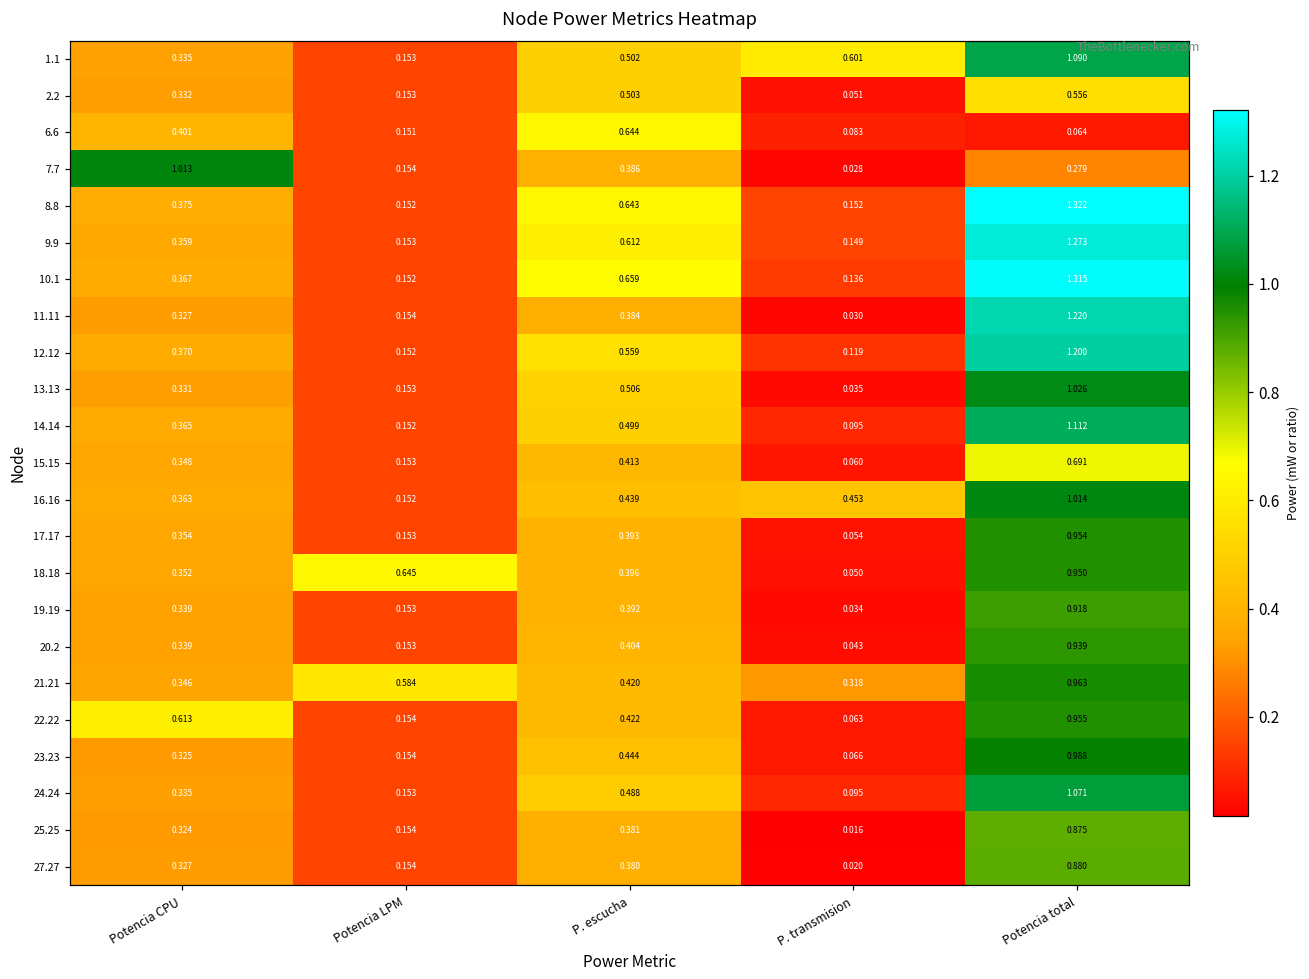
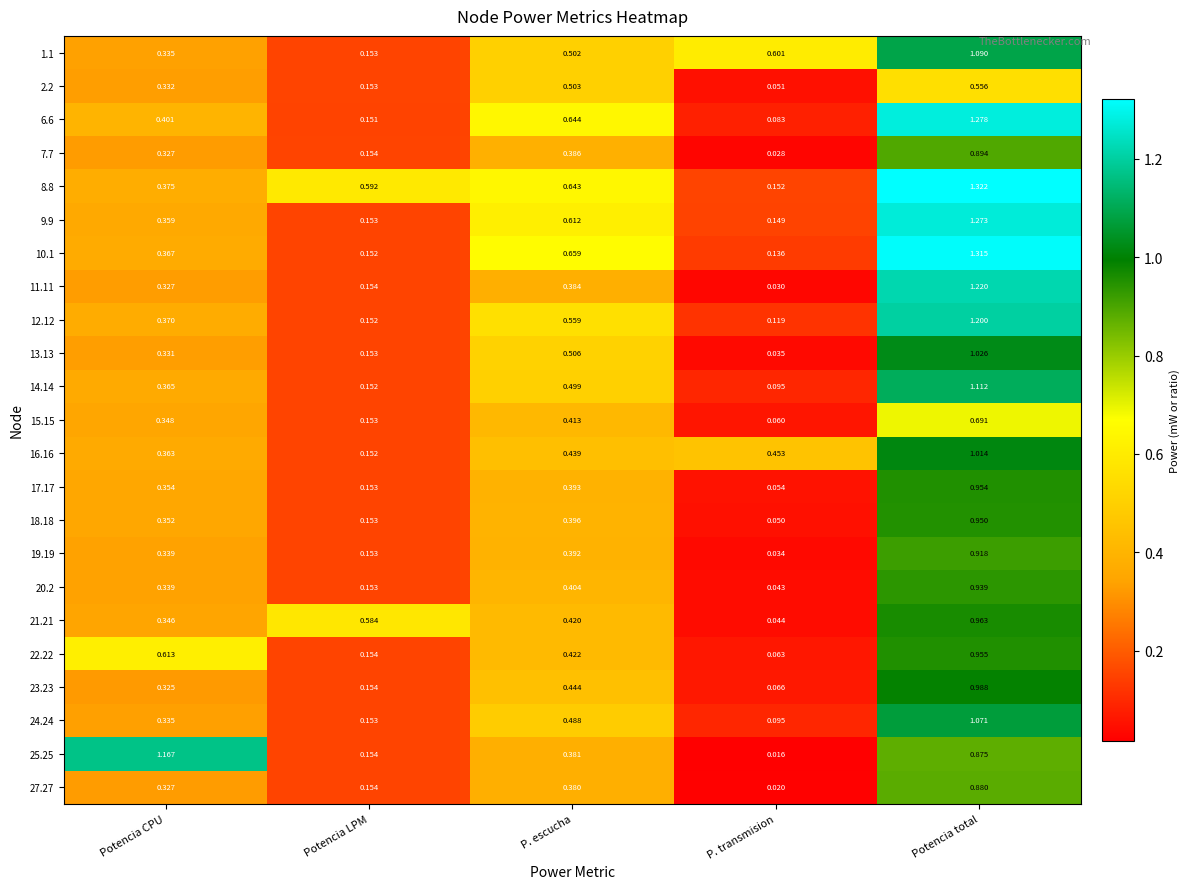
  {
    "1.1": {
      "Potencia CPU": 0.335,
      "Potencia LPM": 0.153,
      "P. escucha": 0.502,
      "P. transmision": 0.601
    },
    "2.2": {
      "Potencia CPU": 0.332,
      "Potencia LPM": 0.153,
      "P. escucha": 0.503,
      "P. transmision": 0.051,
      "Potencia total": 0.556
    },
    "6.6": {
      "Potencia CPU": 0.401,
      "Potencia LPM": 0.151,
      "P. escucha": 0.644,
      "P. transmision": 0.083,
-     "Potencia total": 0.064
+     "Potencia total": 1.278
    },
    "7.7": {
-     "Potencia CPU": 1.013,
+     "Potencia CPU": 0.327,
      "Potencia LPM": 0.154,
      "P. escucha": 0.386,
      "P. transmision": 0.028,
-     "Potencia total": 0.279
+     "Potencia total": 0.894
    },
    "8.8": {
      "Potencia CPU": 0.375,
-     "Potencia LPM": 0.152,
+     "Potencia LPM": 0.592,
      "P. escucha": 0.643,
      "P. transmision": 0.152,
      "Potencia total": 1.322
    },
    "9.9": {
      "Potencia CPU": 0.359,
      "Potencia LPM": 0.153,
      "P. escucha": 0.612,
      "P. transmision": 0.149,
      "Potencia total": 1.273
    },
    "10.1": {
      "Potencia CPU": 0.367,
      "Potencia LPM": 0.152,
      "P. escucha": 0.659,
      "P. transmision": 0.136,
      "Potencia total": 1.315
    },
    "11.11": {
      "Potencia CPU": 0.327,
      "Potencia LPM": 0.154,
      "P. escucha": 0.384,
      "P. transmision": 0.030,
      "Potencia total": 1.220
    },
    "12.12": {
      "Potencia CPU": 0.370,
      "Potencia LPM": 0.152,
      "P. escucha": 0.559,
      "P. transmision": 0.119,
      "Potencia total": 1.200
    },
    "13.13": {
      "Potencia CPU": 0.331,
      "Potencia LPM": 0.153,
      "P. escucha": 0.506,
      "P. transmision": 0.035,
      "Potencia total": 1.026
    },
    "14.14": {
      "Potencia CPU": 0.365,
      "Potencia LPM": 0.152,
      "P. escucha": 0.499,
      "P. transmision": 0.095,
      "Potencia total": 1.112
    },
    "15.15": {
      "Potencia CPU": 0.348,
      "Potencia LPM": 0.153,
      "P. escucha": 0.413,
      "P. transmision": 0.060,
      "Potencia total": 0.691
    },
    "16.16": {
      "Potencia CPU": 0.363,
      "Potencia LPM": 0.152,
      "P. escucha": 0.439,
      "P. transmision": 0.453,
      "Potencia total": 1.014
    },
    "17.17": {
      "Potencia CPU": 0.354,
      "Potencia LPM": 0.153,
      "P. escucha": 0.393,
      "P. transmision": 0.054,
      "Potencia total": 0.954
    },
    "18.18": {
      "Potencia CPU": 0.352,
-     "Potencia LPM": 0.645,
+     "Potencia LPM": 0.153,
      "P. escucha": 0.396,
      "P. transmision": 0.050,
      "Potencia total": 0.950
    },
    "19.19": {
      "Potencia CPU": 0.339,
      "Potencia LPM": 0.153,
      "P. escucha": 0.392,
      "P. transmision": 0.034,
      "Potencia total": 0.918
    },
    "20.2": {
      "Potencia CPU": 0.339,
      "Potencia LPM": 0.153,
      "P. escucha": 0.404,
      "P. transmision": 0.043,
      "Potencia total": 0.939
    },
    "21.21": {
      "Potencia CPU": 0.346,
      "Potencia LPM": 0.584,
      "P. escucha": 0.420,
-     "P. transmision": 0.318,
+     "P. transmision": 0.044,
      "Potencia total": 0.963
    },
    "22.22": {
      "Potencia CPU": 0.613,
      "Potencia LPM": 0.154,
      "P. escucha": 0.422,
      "P. transmision": 0.063,
      "Potencia total": 0.955
    },
    "23.23": {
      "Potencia CPU": 0.325,
      "Potencia LPM": 0.154,
      "P. escucha": 0.444,
      "P. transmision": 0.066,
      "Potencia total": 0.988
    },
    "24.24": {
      "Potencia CPU": 0.335,
      "Potencia LPM": 0.153,
      "P. escucha": 0.488,
      "P. transmision": 0.095,
      "Potencia total": 1.071
    },
    "25.25": {
-     "Potencia CPU": 0.324,
+     "Potencia CPU": 1.167,
      "Potencia LPM": 0.154,
      "P. escucha": 0.381,
      "P. transmision": 0.016,
      "Potencia total": 0.875
    },
    "27.27": {
      "Potencia CPU": 0.327,
      "Potencia LPM": 0.154,
      "P. escucha": 0.380,
      "P. transmision": 0.020,
      "Potencia total": 0.880
    }
  }
